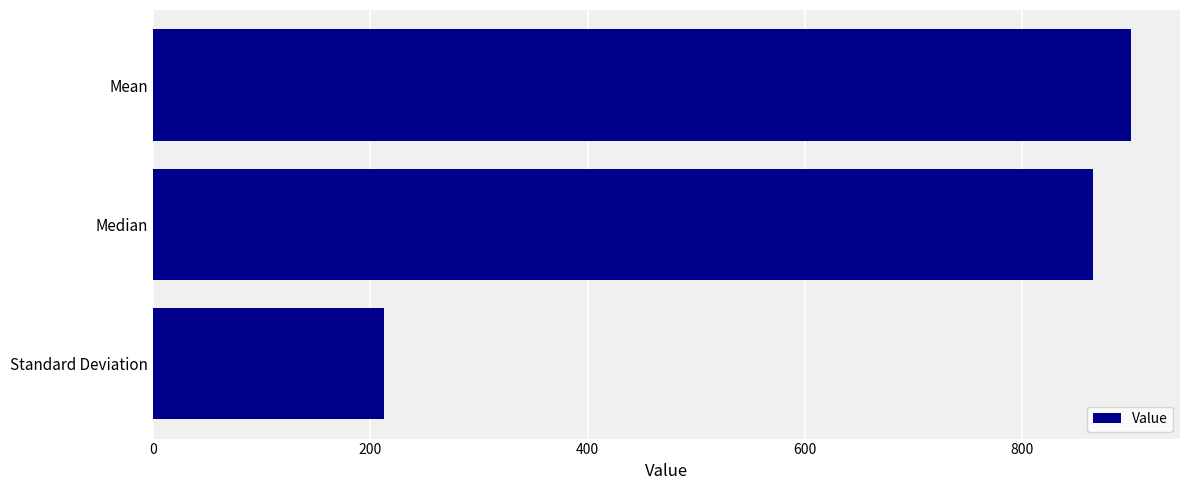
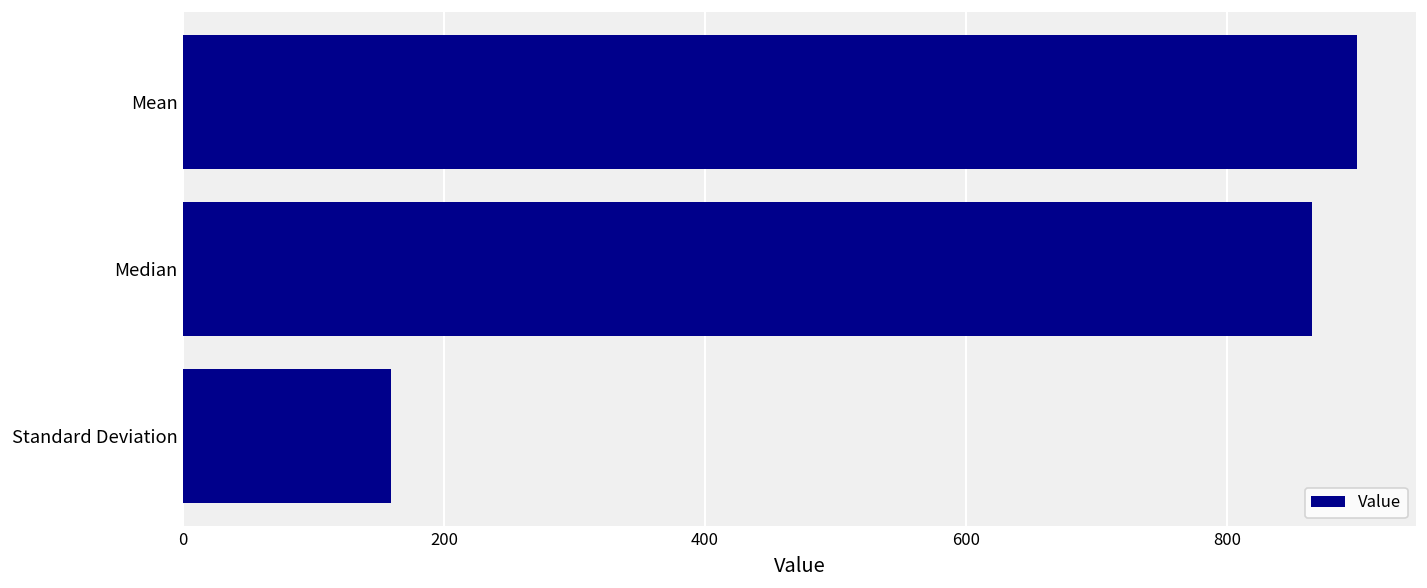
  {
    "Mean": 900,
    "Median": 865,
-   "Standard Deviation": 213
+   "Standard Deviation": 160
  }
